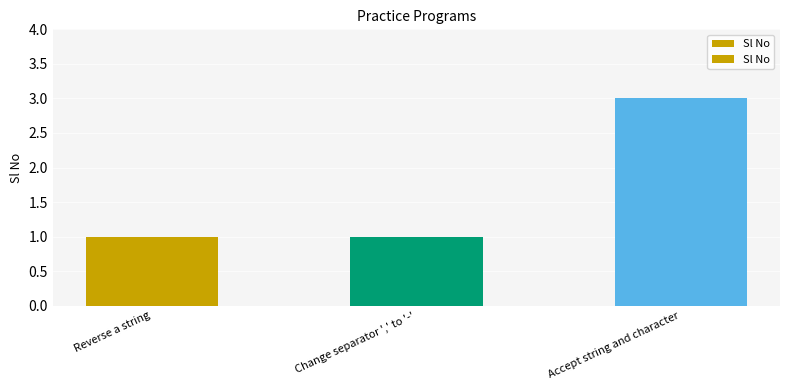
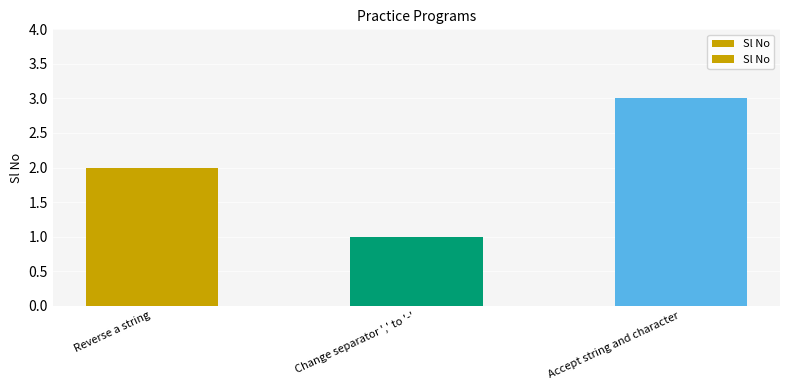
  {
-   "Reverse a string": 1,
+   "Reverse a string": 2,
    "Change separator ',' to '-'": 1,
    "Accept string and character": 3
  }
